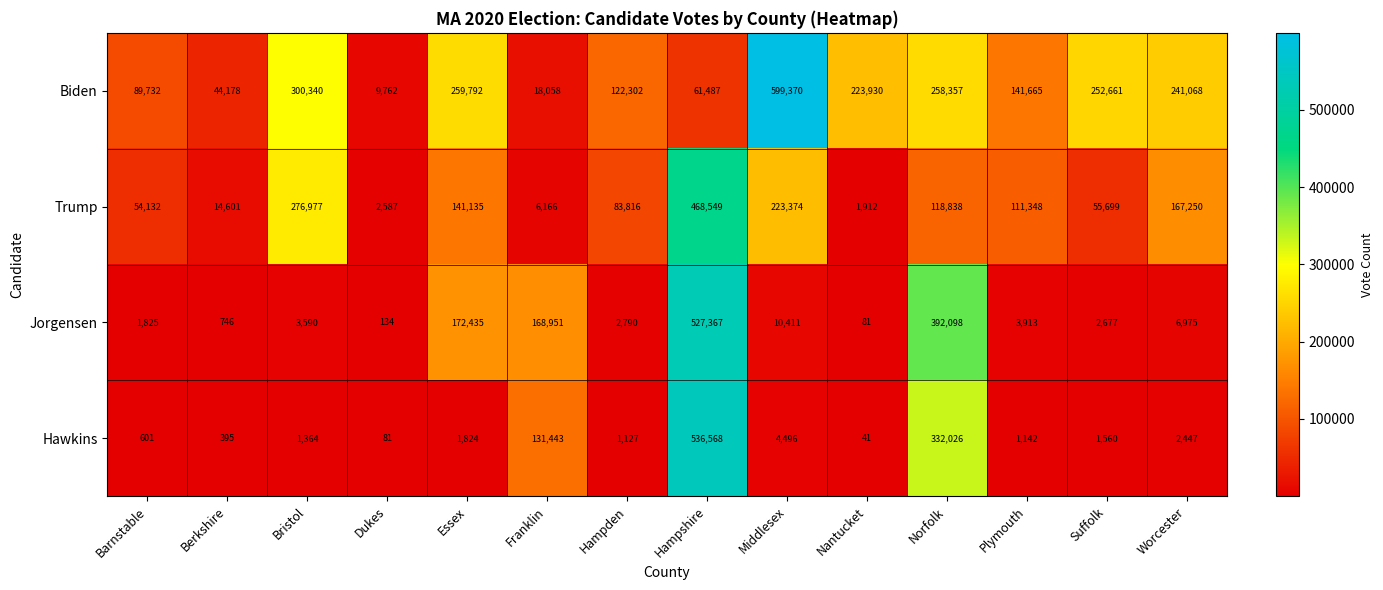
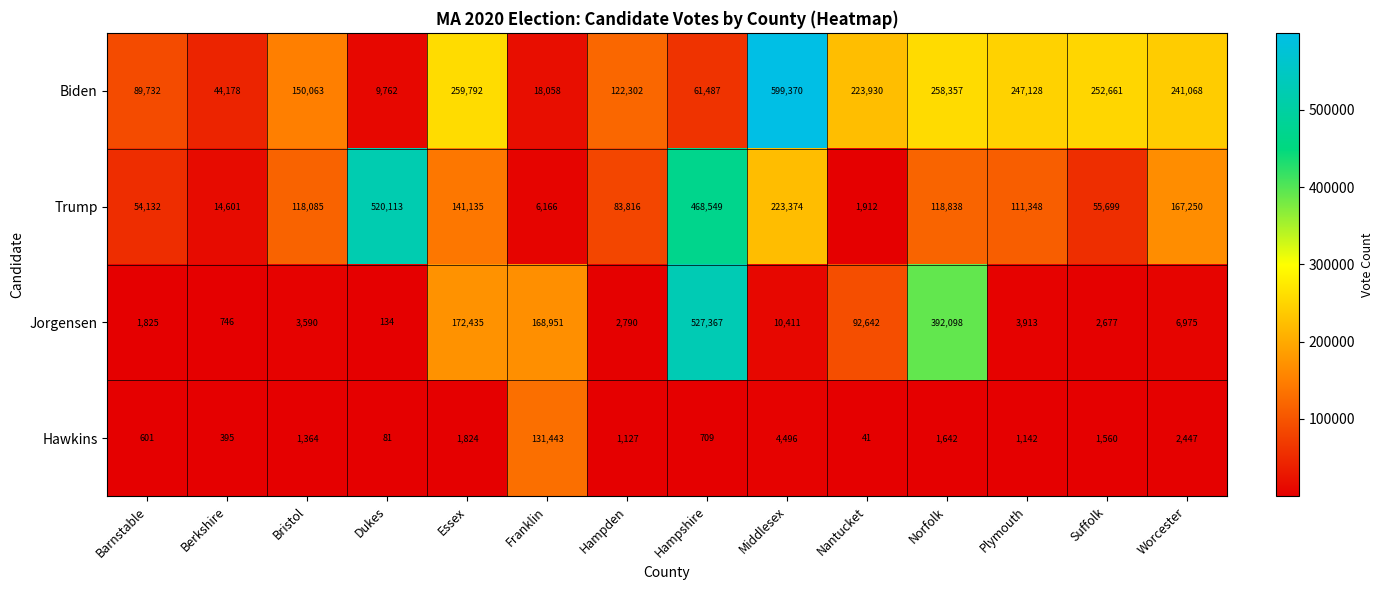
  {
    "Biden": {
      "Barnstable": "89,732",
      "Berkshire": "44,178",
-     "Bristol": "300,340",
+     "Bristol": "150,063",
      "Dukes": "9,762",
      "Essex": "259,792",
      "Franklin": "18,058",
      "Hampden": "122,302",
      "Hampshire": "61,487",
      "Middlesex": "599,370",
      "Nantucket": "223,930",
      "Norfolk": "258,357",
-     "Plymouth": "141,665",
+     "Plymouth": "247,128",
      "Suffolk": "252,661",
      "Worcester": "241,068"
    },
    "Trump": {
      "Barnstable": "54,132",
      "Berkshire": "14,601",
-     "Bristol": "276,977",
-     "Dukes": "2,587",
+     "Bristol": "118,085",
+     "Dukes": "520,113",
      "Essex": "141,135",
      "Franklin": "6,166",
      "Hampden": "83,816",
      "Hampshire": "468,549",
      "Middlesex": "223,374",
      "Nantucket": "1,912",
      "Norfolk": "118,838",
      "Plymouth": "111,348",
      "Suffolk": "55,699",
      "Worcester": "167,250"
    },
    "Jorgensen": {
      "Barnstable": "1,825",
      "Berkshire": "746",
      "Bristol": "3,590",
      "Dukes": "134",
      "Essex": "172,435",
      "Franklin": "168,951",
      "Hampden": "2,790",
      "Hampshire": "527,367",
      "Middlesex": "10,411",
-     "Nantucket": "81",
+     "Nantucket": "92,642",
      "Norfolk": "392,098",
      "Plymouth": "3,913",
      "Suffolk": "2,677",
      "Worcester": "6,975"
    },
    "Hawkins": {
      "Barnstable": "601",
      "Berkshire": "395",
      "Bristol": "1,364",
      "Dukes": "81",
      "Essex": "1,824",
      "Franklin": "131,443",
      "Hampden": "1,127",
-     "Hampshire": "536,568",
+     "Hampshire": "709",
      "Middlesex": "4,496",
      "Nantucket": "41",
-     "Norfolk": "332,026",
+     "Norfolk": "1,642",
      "Plymouth": "1,142",
      "Suffolk": "1,560",
      "Worcester": "2,447"
    }
  }
